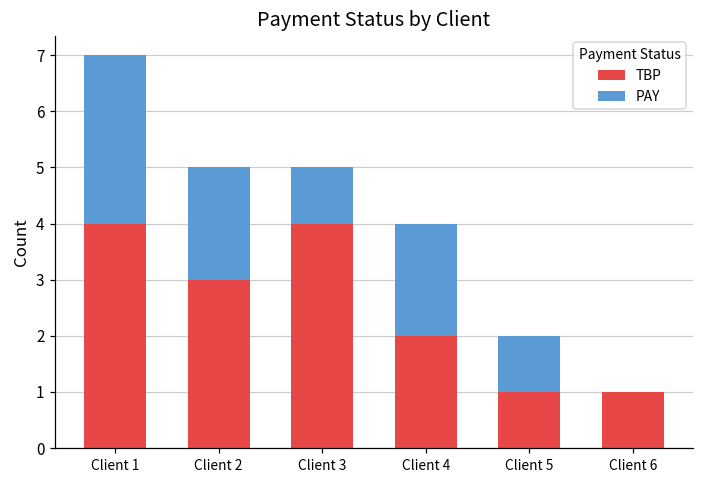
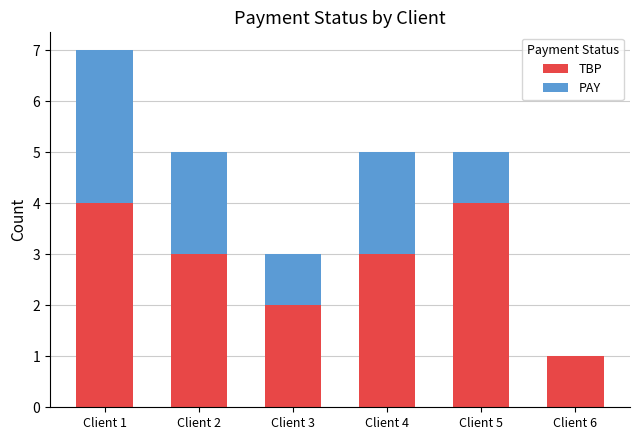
  {
    "TBP": {
      "Client 1": 4,
      "Client 2": 3,
-     "Client 3": 4,
-     "Client 4": 2,
-     "Client 5": 1,
+     "Client 3": 2,
+     "Client 4": 3,
+     "Client 5": 4,
      "Client 6": 1
    },
    "PAY": {
      "Client 1": 3,
      "Client 2": 2,
      "Client 3": 1,
      "Client 4": 2,
      "Client 5": 1,
      "Client 6": 0
    }
  }
